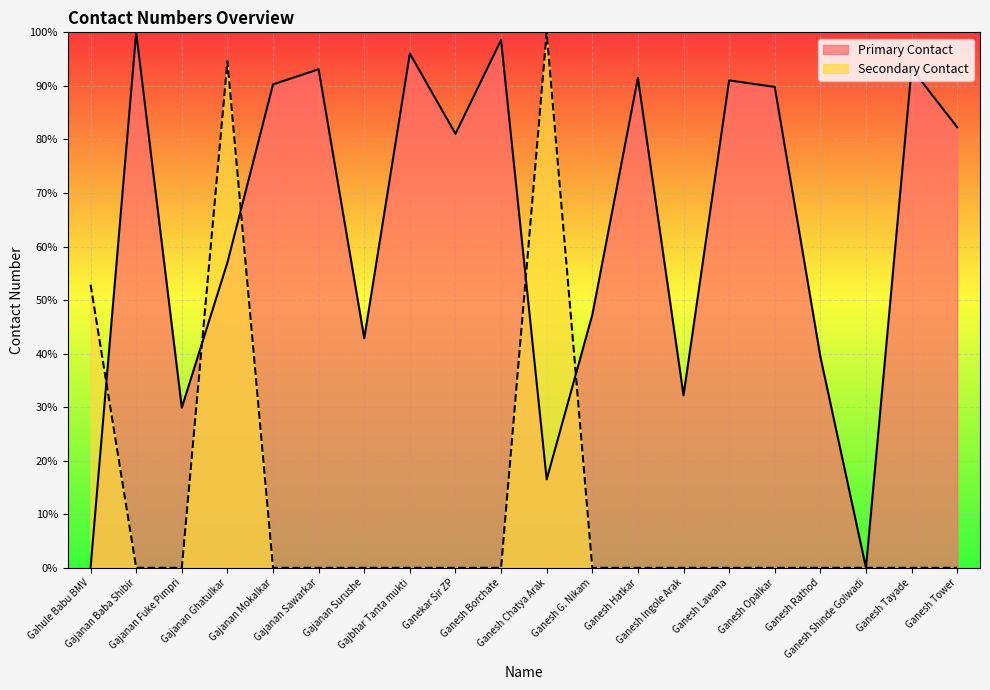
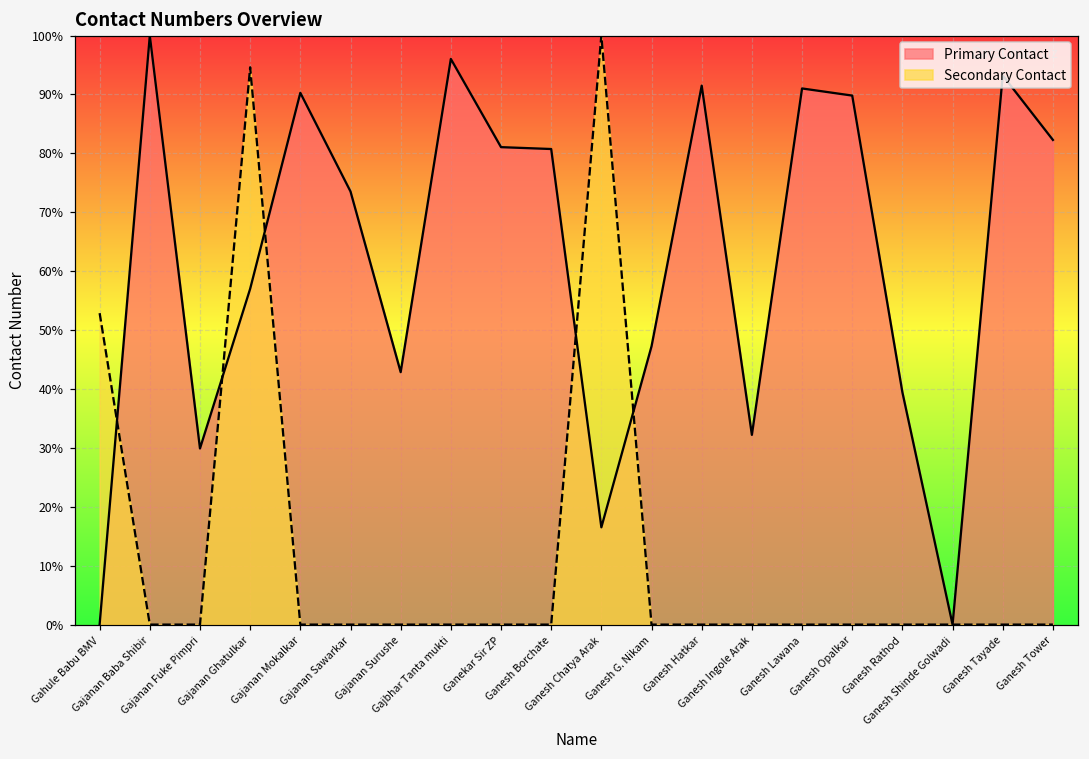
  {
    "Primary Contact": {
      "Gahule Babu BMV": "0%",
      "Gajanan Baba Shibir": "100%",
      "Gajanan Fuke Pimpri": "30%",
      "Gajanan Ghatulkar": "57%",
      "Gajanan Mokalkar": "90%",
-     "Gajanan Sawarkar": "93%",
+     "Gajanan Sawarkar": "74%",
      "Gajanan Surushe": "43%",
      "Gajbhar Tanta mukti": "96%",
      "Ganekar Sir ZP": "81%",
-     "Ganesh Borchate": "99%",
+     "Ganesh Borchate": "81%",
      "Ganesh Chatya Arak": "17%",
      "Ganesh G. Nikam": "47%",
      "Ganesh Hatkar": "91%",
      "Ganesh Ingole Arak": "32%",
      "Ganesh Lawana": "91%",
      "Ganesh Opalkar": "90%",
      "Ganesh Rathod": "39%",
      "Ganesh Tower": "82%"
    },
    "Secondary Contact": {
      "Gahule Babu BMV": "53%",
      "Gajanan Baba Shibir": "0%",
      "Gajanan Fuke Pimpri": "0%",
      "Gajanan Ghatulkar": "95%",
      "Gajanan Mokalkar": "0%",
      "Gajanan Sawarkar": "0%",
      "Gajanan Surushe": "0%",
      "Gajbhar Tanta mukti": "0%",
      "Ganekar Sir ZP": "0%",
      "Ganesh Borchate": "0%",
      "Ganesh Chatya Arak": "100%",
      "Ganesh G. Nikam": "0%",
      "Ganesh Hatkar": "0%",
      "Ganesh Ingole Arak": "0%",
      "Ganesh Lawana": "0%",
      "Ganesh Opalkar": "0%",
      "Ganesh Rathod": "0%",
      "Ganesh Tayade": "0%",
      "Ganesh Tower": "0%"
    }
  }
